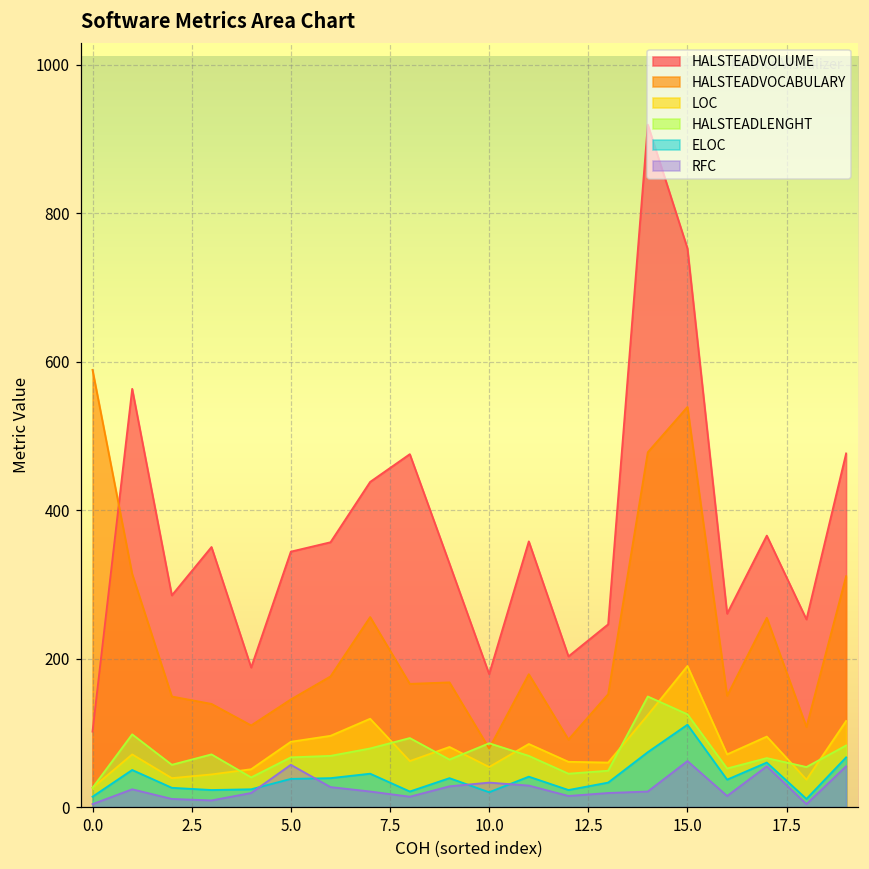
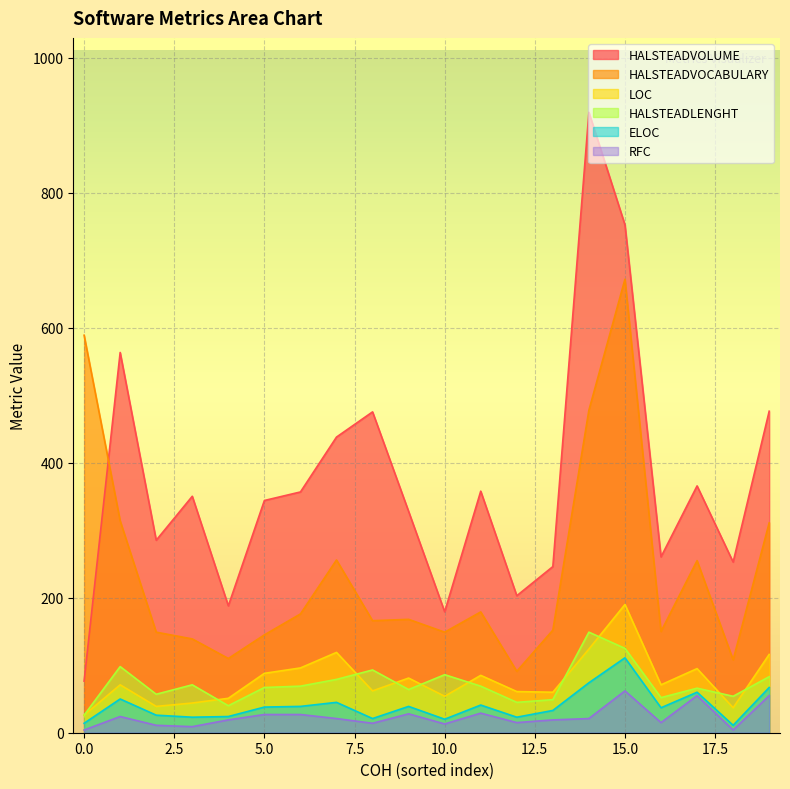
  {
    "HALSTEADVOLUME": {
-     "0.0": 100,
+     "0.0": 80,
      "5.0": 340,
      "10.0": 180,
      "15.0": 750
    },
    "HALSTEADVOCABULARY": {
      "0.0": 590,
      "5.0": 150,
-     "10.0": 80,
-     "15.0": 540
+     "10.0": 150,
+     "15.0": 670
    },
    "LOC": {
      "5.0": 90,
      "10.0": 50,
      "15.0": 190
    },
    "HALSTEADLENGHT": {
      "5.0": 70,
      "10.0": 90,
      "15.0": 130
    },
    "ELOC": {
      "0.0": 10,
      "5.0": 40,
      "10.0": 20,
      "15.0": 110
    },
    "RFC": {
      "0.0": 0,
-     "5.0": 60,
-     "10.0": 30,
+     "5.0": 30,
+     "10.0": 10,
      "15.0": 60
    }
  }
